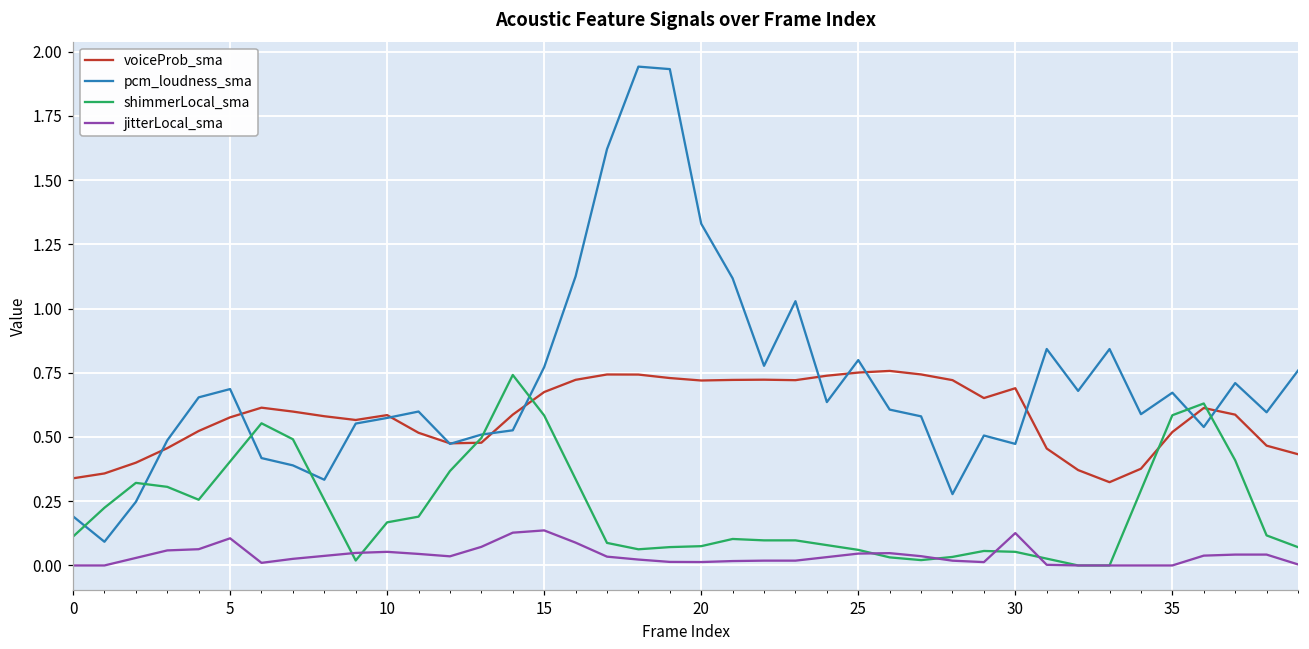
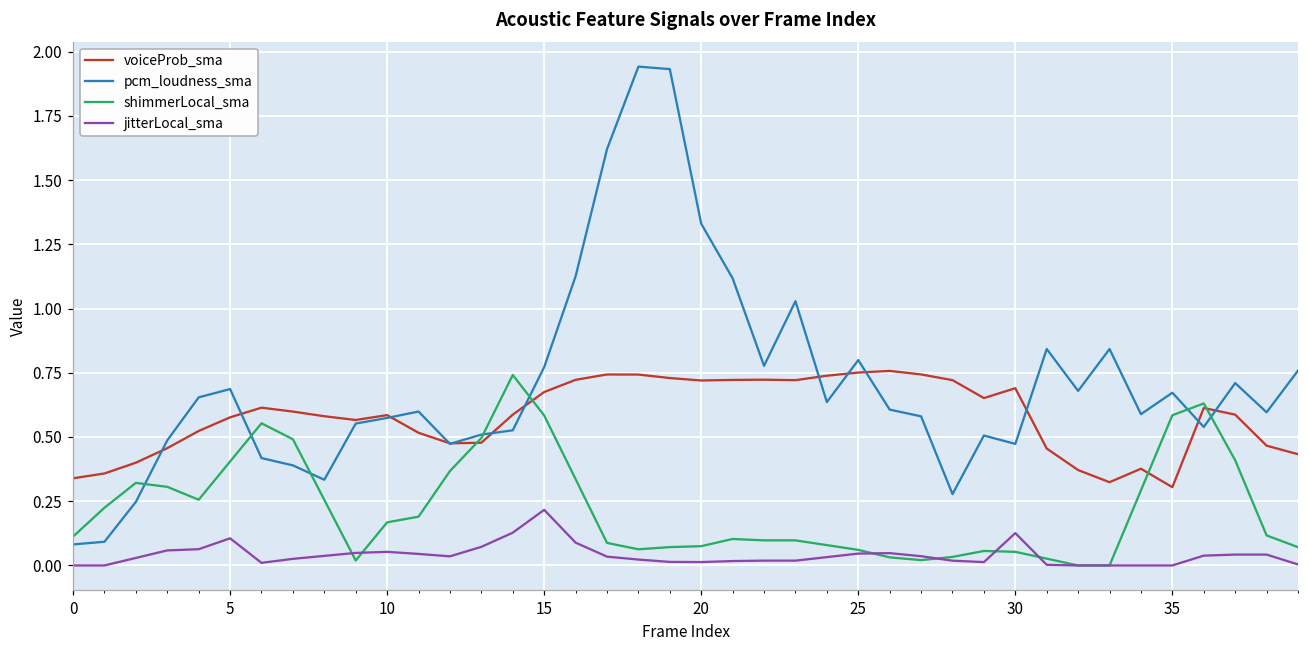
  {
    "voiceProb_sma": {
      "0": 0.34,
      "5": 0.58,
      "15": 0.67,
      "20": 0.72,
      "25": 0.75,
      "30": 0.69,
-     "35": 0.52
+     "35": 0.30
    },
    "pcm_loudness_sma": {
-     "0": 0.19,
+     "0": 0.08,
      "5": 0.69,
      "15": 0.77,
      "20": 1.33,
      "25": 0.80,
      "30": 0.47,
      "35": 0.67
    },
    "shimmerLocal_sma": {
      "0": 0.11,
      "5": 0.40,
      "10": 0.17,
      "15": 0.58,
      "20": 0.08,
      "25": 0.06,
      "30": 0.05,
      "35": 0.58
    },
    "jitterLocal_sma": {
      "0": 0.00,
      "5": 0.11,
      "10": 0.05,
-     "15": 0.14,
+     "15": 0.22,
      "20": 0.01,
      "25": 0.05,
      "30": 0.13,
      "35": 0.00
    }
  }
